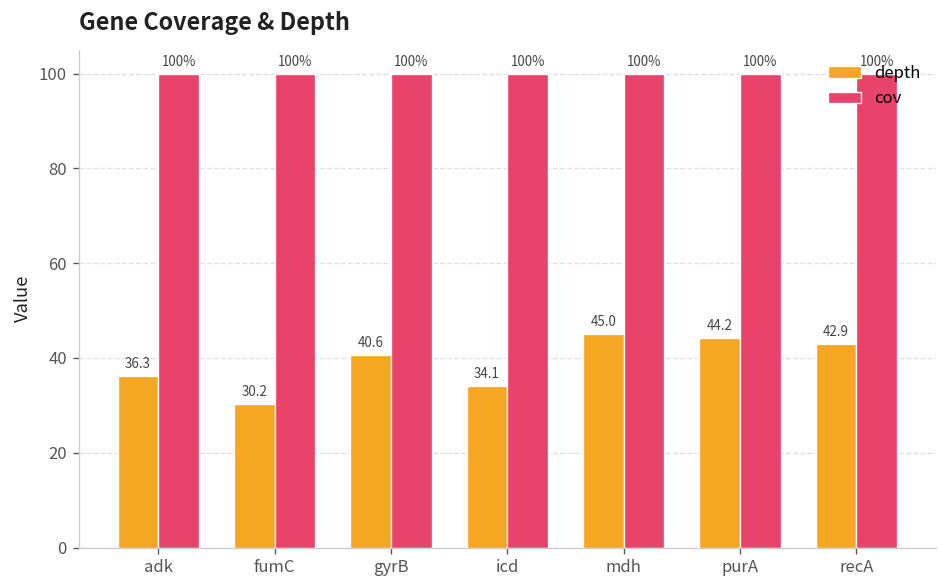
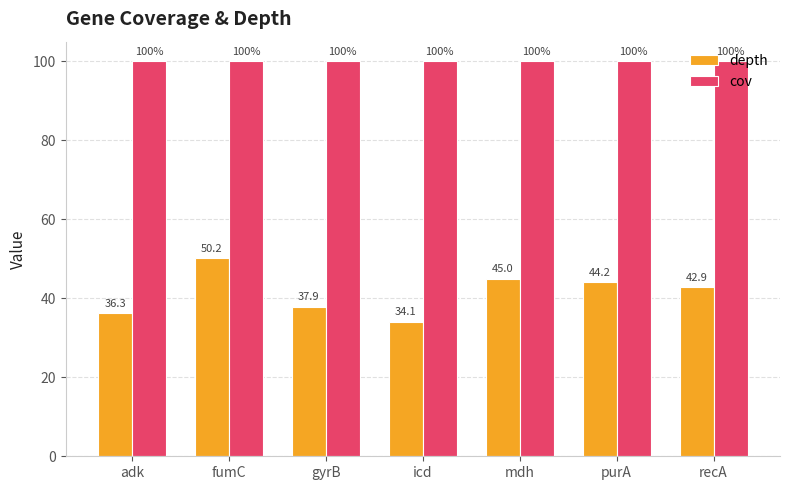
  {
    "depth": {
      "adk": "36.3",
-     "fumC": "30.2",
-     "gyrB": "40.6",
+     "fumC": "50.2",
+     "gyrB": "37.9",
      "icd": "34.1",
      "mdh": "45.0",
      "purA": "44.2",
      "recA": "42.9"
    },
    "cov": {
      "adk": "100%",
      "fumC": "100%",
      "gyrB": "100%",
      "icd": "100%",
      "mdh": "100%",
      "purA": "100%",
      "recA": "100%"
    }
  }
